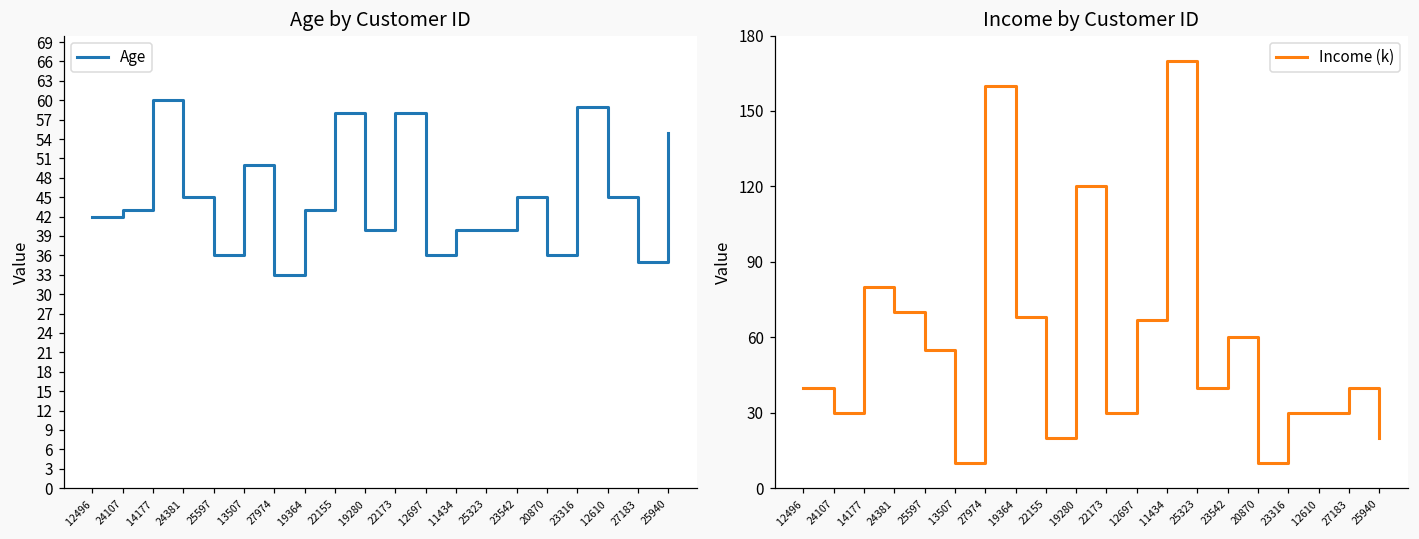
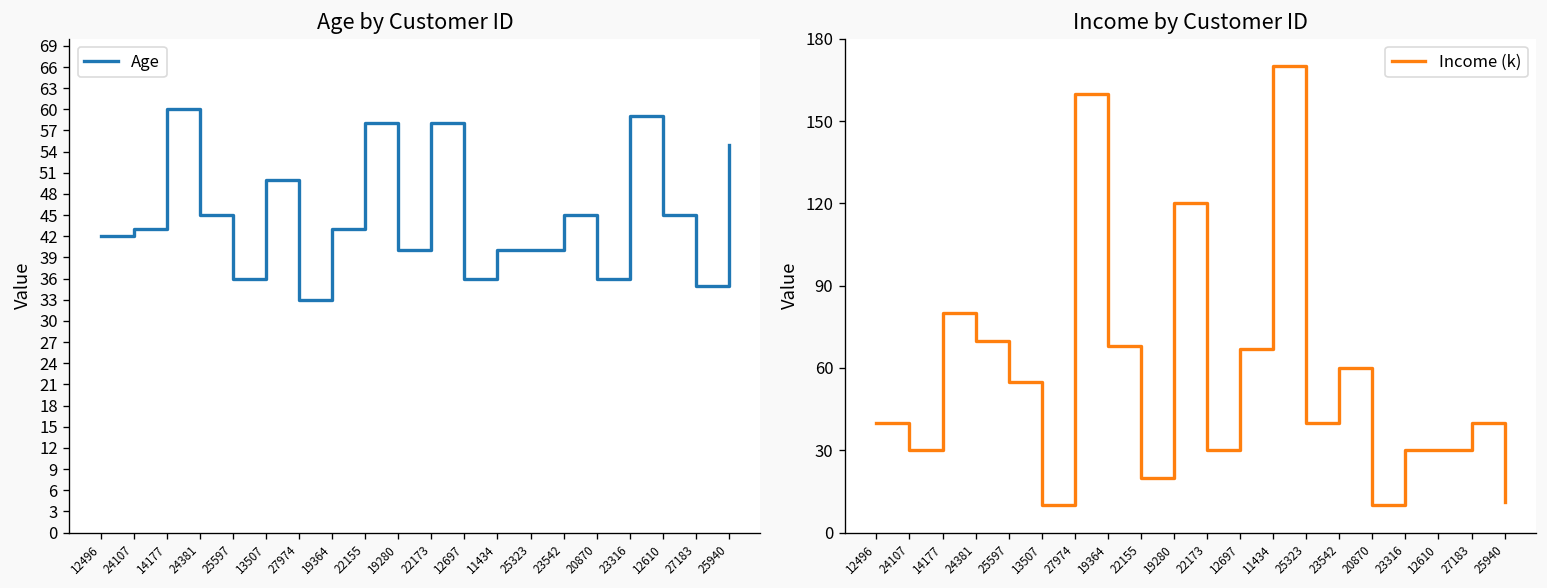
  {
    "Age by Customer ID": {
      "12496": 42,
      "24107": 43,
      "14177": 60,
      "24381": 45,
      "25597": 36,
      "13507": 50,
      "27974": 33,
      "19364": 43,
      "22155": 58,
      "19280": 40,
      "22173": 58,
      "12697": 36,
      "11434": 40,
      "25323": 40,
      "23542": 45,
      "20870": 36,
      "23316": 59,
      "12610": 45,
      "27183": 35,
      "25940": 55
    },
    "Income by Customer ID": {
      "12496": 40,
      "24107": 30,
      "14177": 80,
      "24381": 70,
      "25597": 55,
      "13507": 10,
      "27974": 160,
      "19364": 68,
      "22155": 20,
      "19280": 120,
      "22173": 30,
      "12697": 67,
      "11434": 170,
      "25323": 40,
      "23542": 60,
      "20870": 10,
      "23316": 30,
      "12610": 30,
      "27183": 40,
-     "25940": 20
+     "25940": 11
    }
  }
